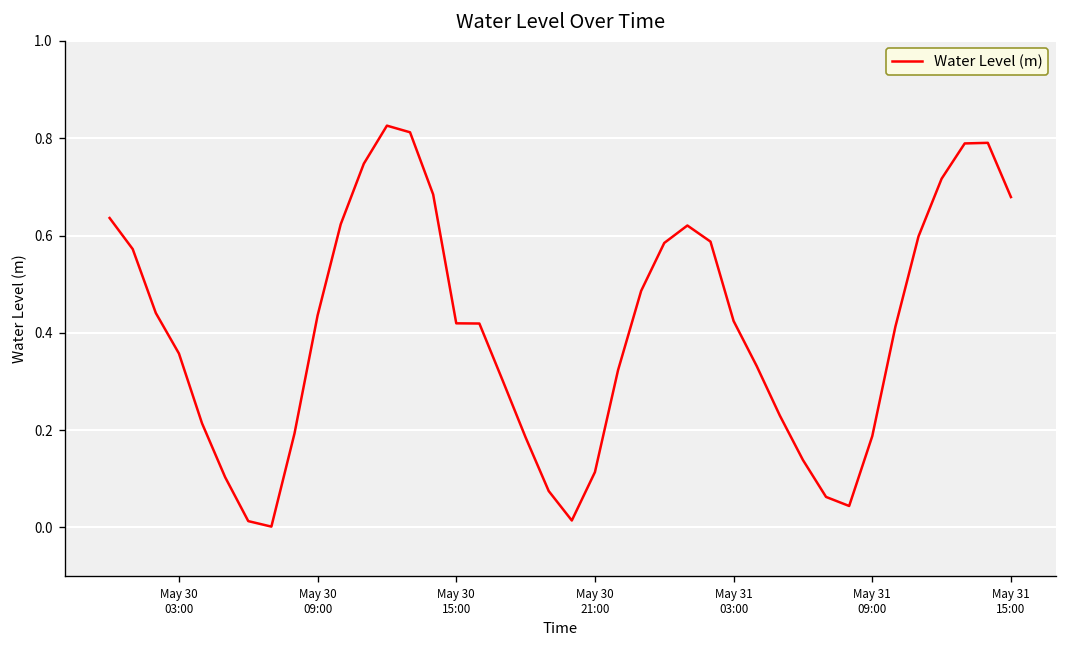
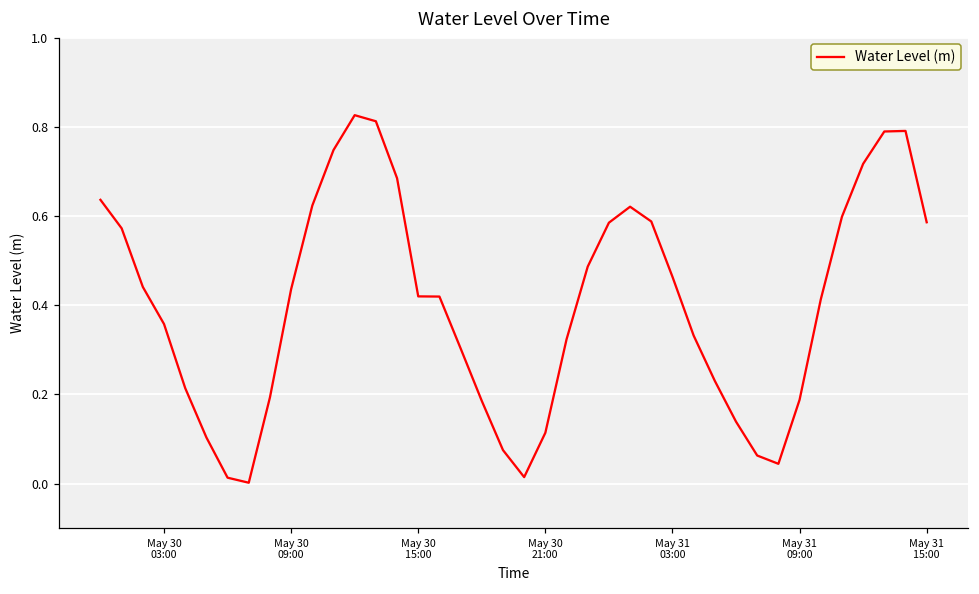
  {
    "May 30 03:00": 0.36,
    "May 30 09:00": 0.44,
    "May 30 15:00": 0.42,
    "May 30 21:00": 0.11,
-   "May 31 03:00": 0.42,
+   "May 31 03:00": 0.46,
    "May 31 09:00": 0.19,
-   "May 31 15:00": 0.68
+   "May 31 15:00": 0.59
  }
